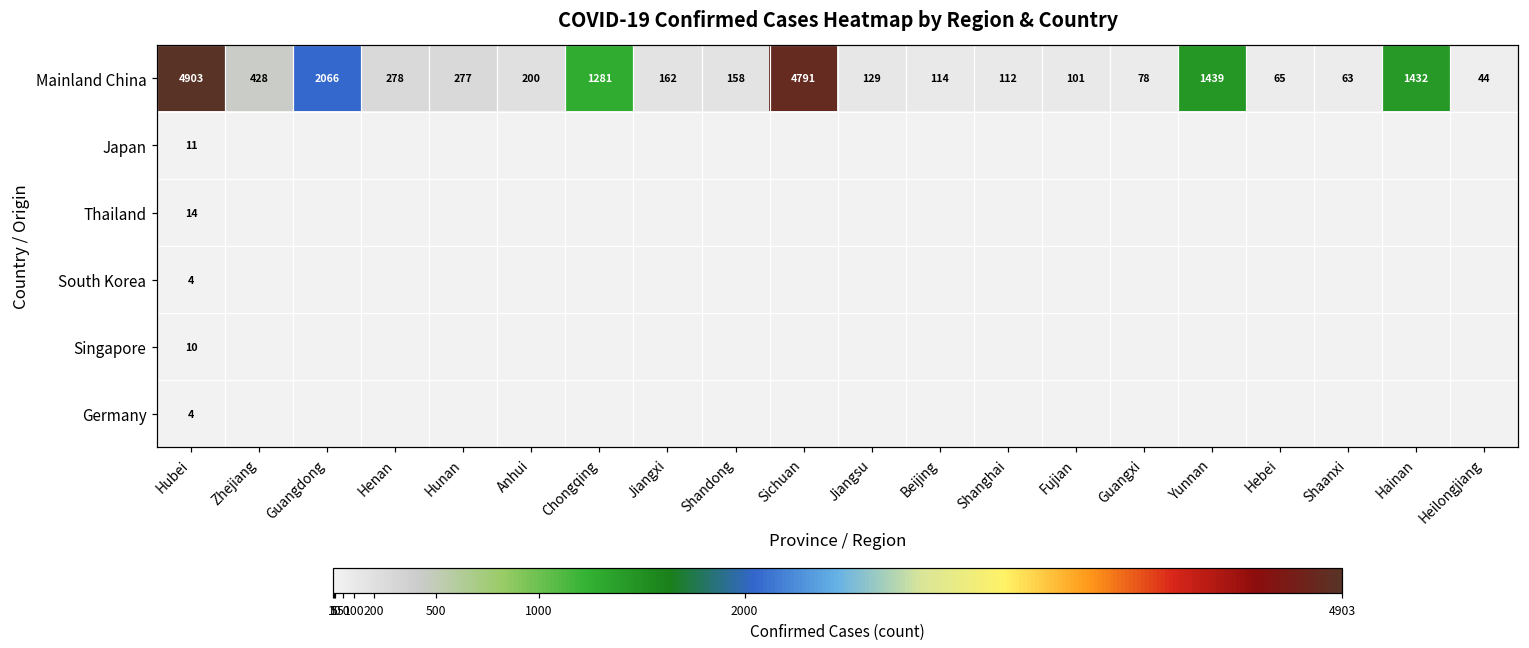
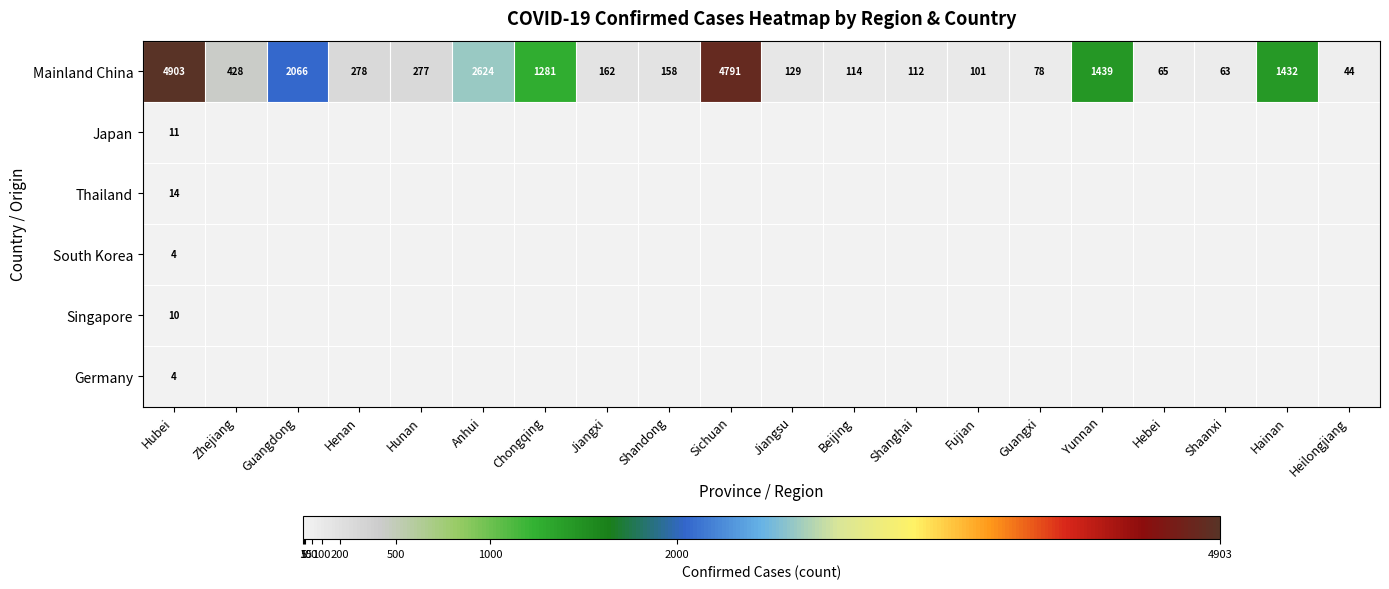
  {
    "Mainland China": {
      "Hubei": 4903,
      "Zhejiang": 428,
      "Guangdong": 2066,
      "Henan": 278,
      "Hunan": 277,
-     "Anhui": 200,
+     "Anhui": 2624,
      "Chongqing": 1281,
      "Jiangxi": 162,
      "Shandong": 158,
      "Sichuan": 4791,
      "Jiangsu": 129,
      "Beijing": 114,
      "Shanghai": 112,
      "Fujian": 101,
      "Guangxi": 78,
      "Yunnan": 1439,
      "Hebei": 65,
      "Shaanxi": 63,
      "Hainan": 1432,
      "Heilongjiang": 44
    },
    "Japan": {
      "Hubei": 11
    },
    "Thailand": {
      "Hubei": 14
    },
    "South Korea": {
      "Hubei": 4
    },
    "Singapore": {
      "Hubei": 10
    },
    "Germany": {
      "Hubei": 4
    }
  }
